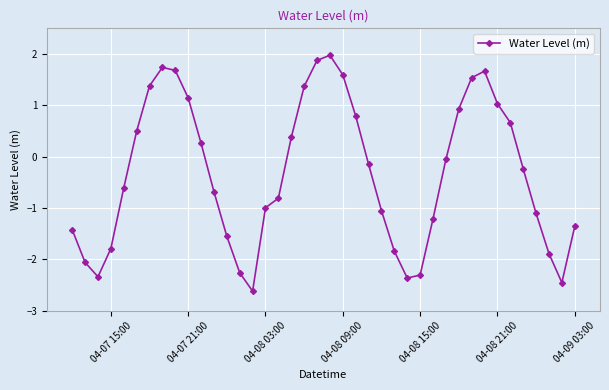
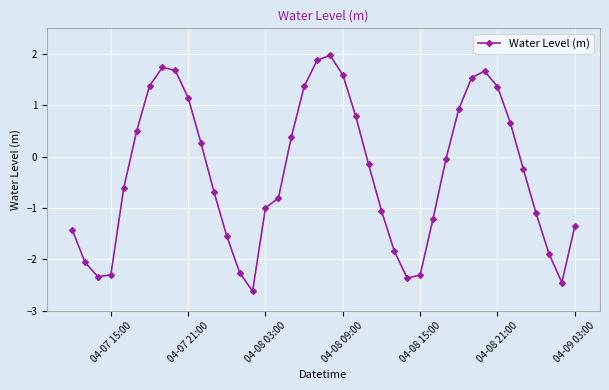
  {
-   "04-07 15:00": -1.8,
+   "04-07 15:00": -2.3,
    "04-07 21:00": 1.1,
    "04-08 03:00": -1.0,
    "04-08 09:00": 1.6,
    "04-08 15:00": -2.3,
-   "04-08 21:00": 1.0,
+   "04-08 21:00": 1.4,
    "04-09 03:00": -1.4
  }
